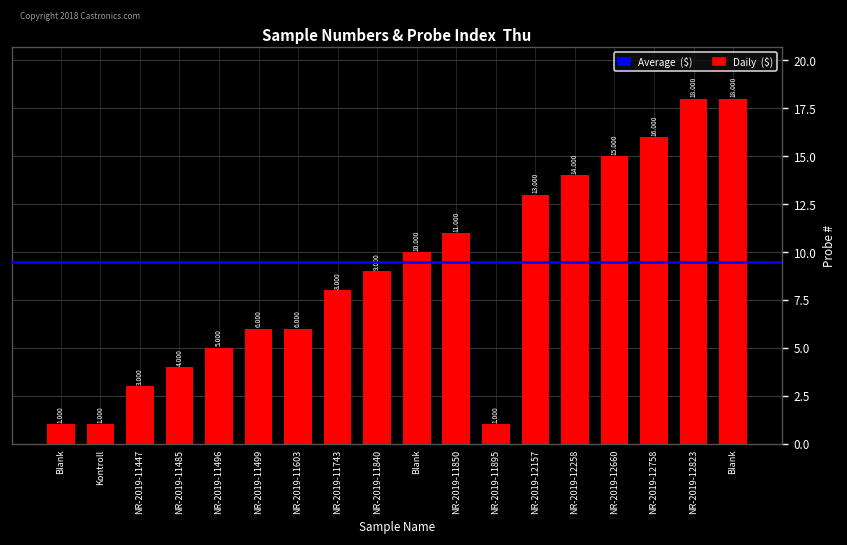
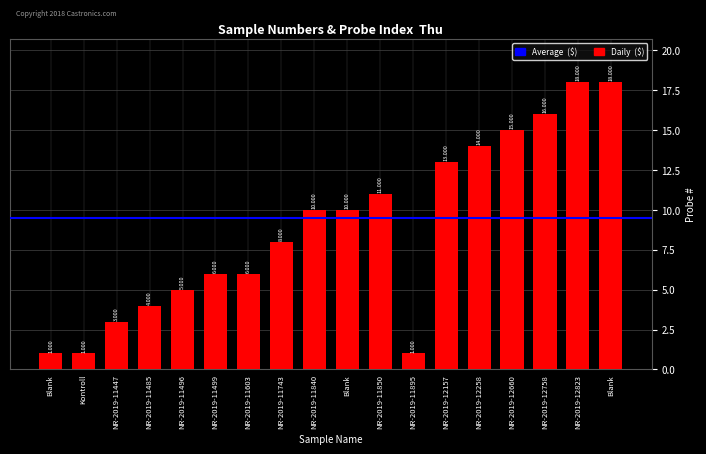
  {
    "Kontroll": 1.000,
    "NR-2019-11447": 3.000,
    "NR-2019-11485": 4.000,
    "NR-2019-11496": 5.000,
    "NR-2019-11499": 6.000,
    "NR-2019-11603": 6.000,
    "NR-2019-11743": 8.000,
-   "NR-2019-11840": 9.000,
+   "NR-2019-11840": 10.000,
    "NR-2019-11850": 11.000,
    "NR-2019-11895": 1.000,
    "NR-2019-12157": 13.000,
    "NR-2019-12258": 14.000,
    "NR-2019-12660": 15.000,
    "NR-2019-12758": 16.000,
    "NR-2019-12823": 18.000
  }
